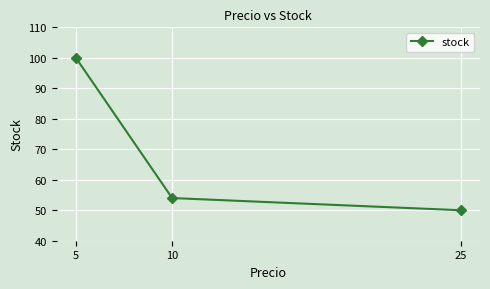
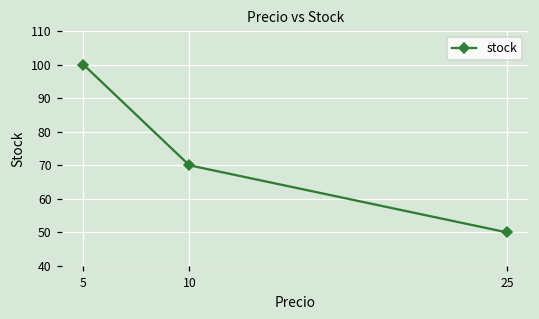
  {
    "5": 100,
-   "10": 54,
+   "10": 70,
    "25": 50
  }
